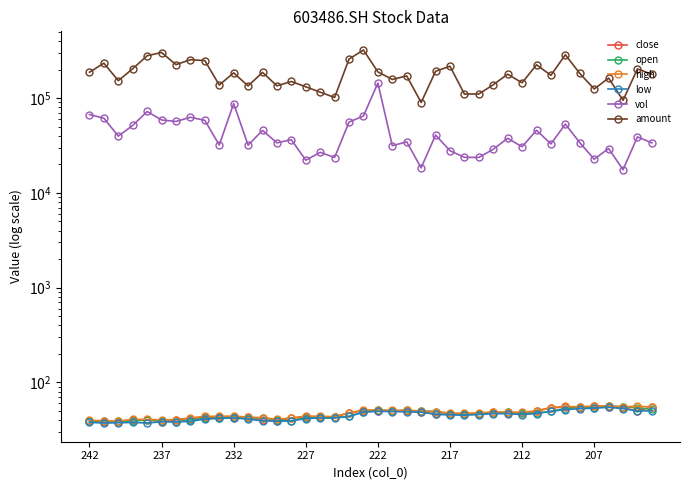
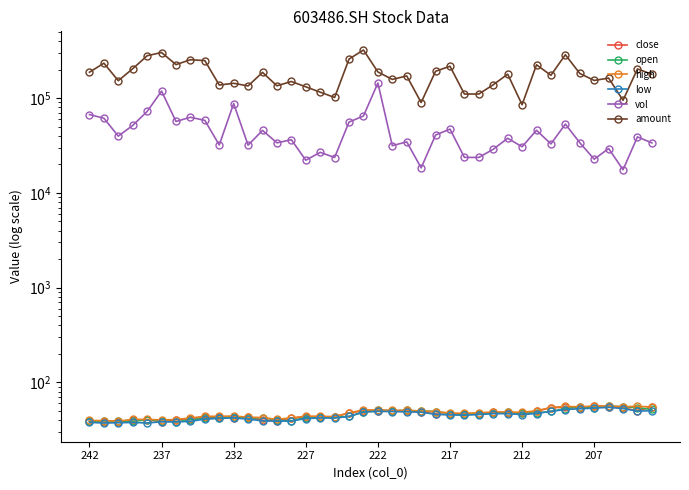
  {
    "vol": {
      "242": 70000,
-     "237": 60000,
+     "237": 120000,
      "232": 90000,
      "227": 22000,
      "222": 140000,
-     "217": 28000,
+     "217": 50000,
      "212": 31000,
      "207": 23000
    },
    "amount": {
      "242": 190000,
      "237": 300000,
-     "232": 180000,
+     "232": 140000,
      "227": 130000,
      "222": 190000,
      "217": 220000,
-     "212": 150000,
-     "207": 120000
+     "212": 90000,
+     "207": 150000
    }
  }
